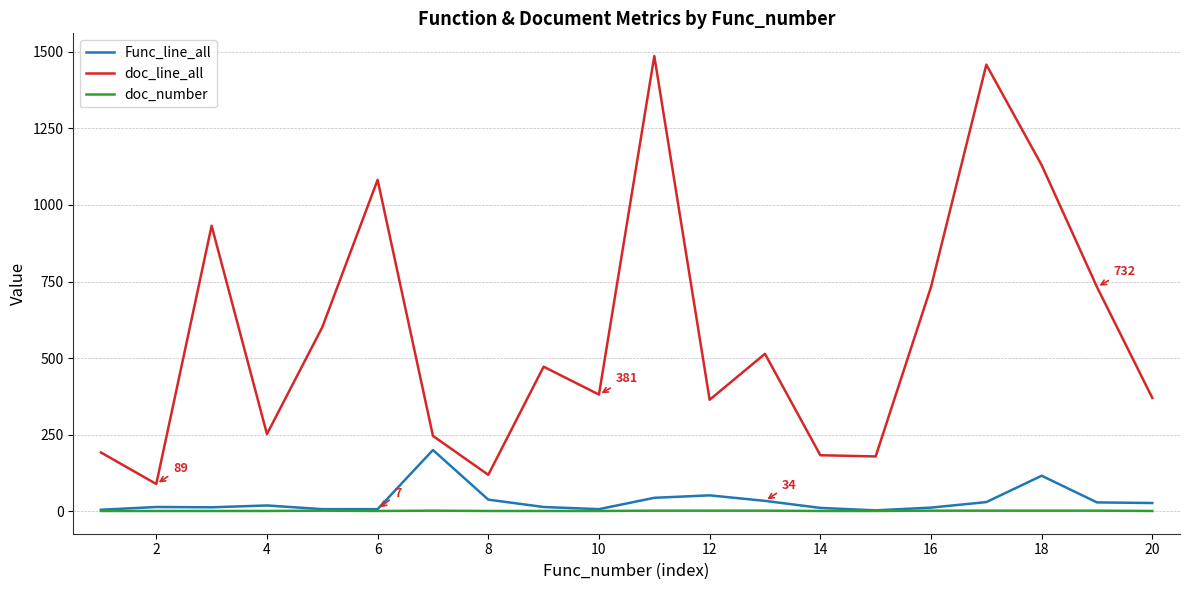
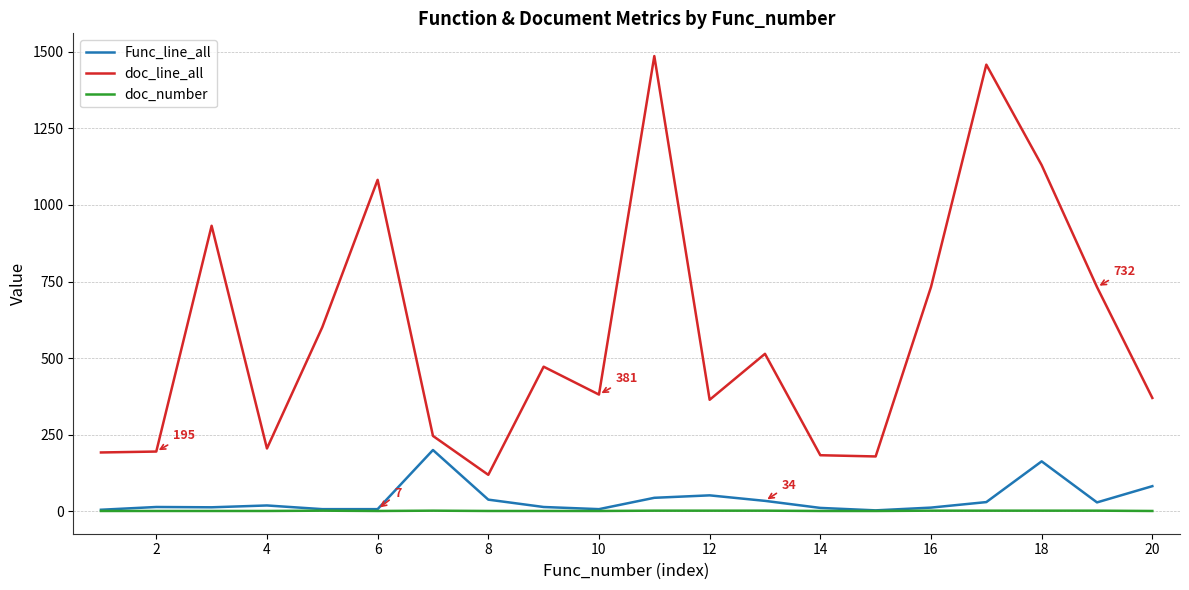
  {
    "Func_line_all": {
      "2": 10,
      "4": 20,
      "8": 40,
      "12": 50,
      "14": 10,
      "16": 10,
-     "18": 120,
-     "20": 30
+     "18": 160,
+     "20": 80
    },
    "doc_line_all": {
-     "2": 89,
-     "4": 250,
+     "2": 195,
+     "4": 210,
      "10": 381
    },
    "doc_number": {
      "2": 0,
      "4": 0,
      "8": 0,
      "12": 0,
      "14": 0,
      "16": 0,
      "18": 0,
      "20": 0
    }
  }
